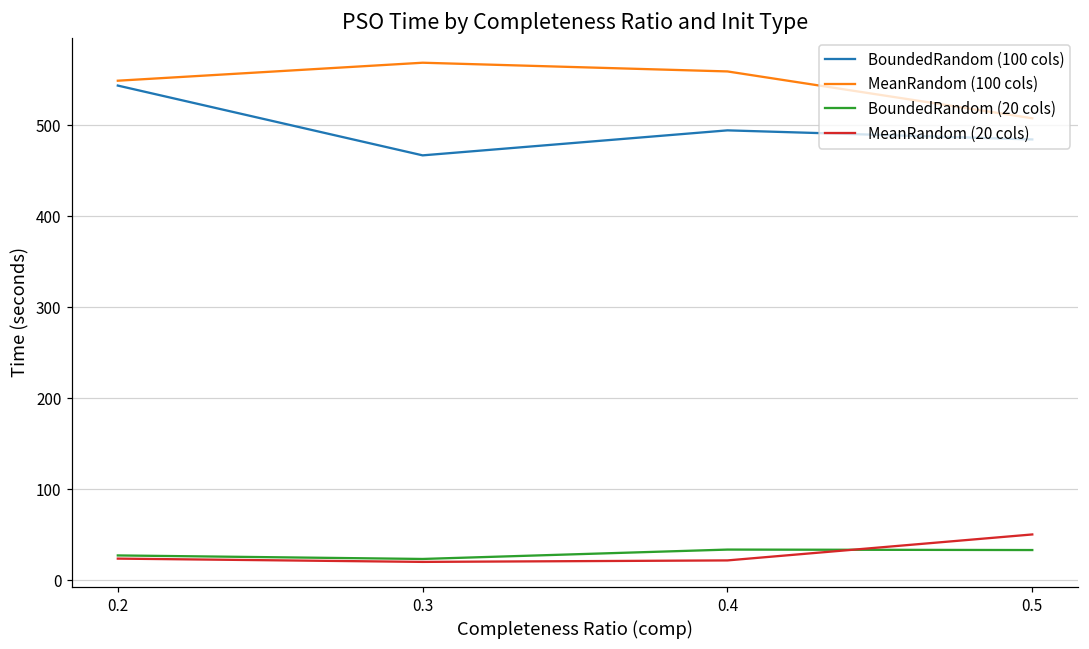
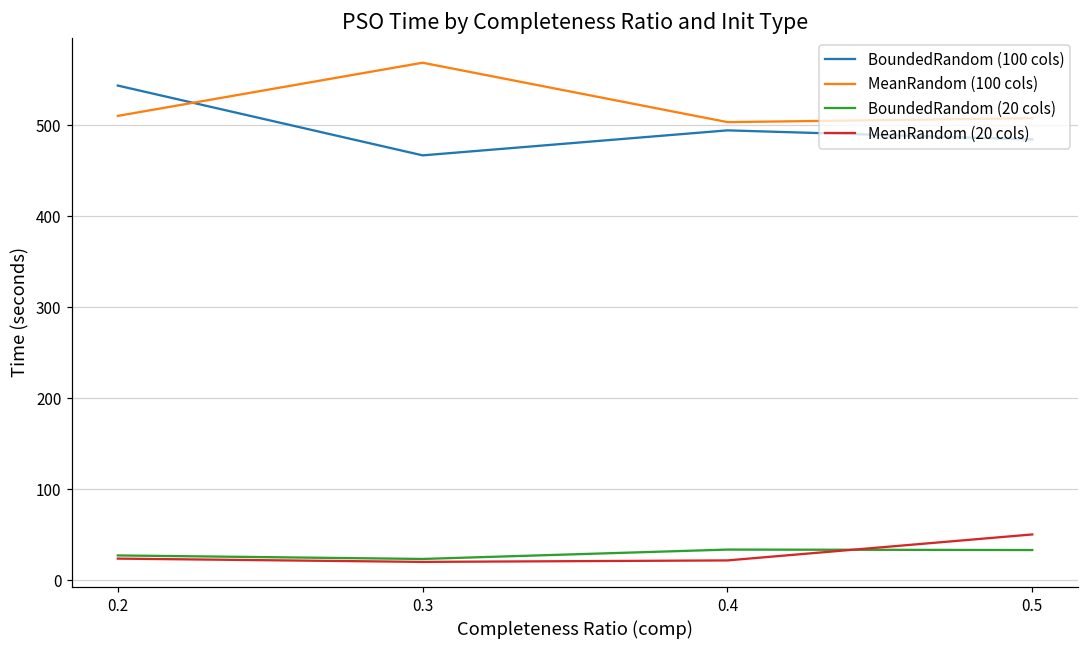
  {
    "BoundedRandom (100 cols)": {
      "0.2": 540,
      "0.3": 470,
      "0.4": 490
    },
    "MeanRandom (100 cols)": {
-     "0.2": 550,
+     "0.2": 510,
      "0.3": 570,
-     "0.4": 560
+     "0.4": 500
    },
    "BoundedRandom (20 cols)": {
      "0.2": 30,
      "0.3": 20,
      "0.4": 30,
      "0.5": 30
    },
    "MeanRandom (20 cols)": {
      "0.2": 20,
      "0.3": 20,
      "0.4": 20,
      "0.5": 50
    }
  }
